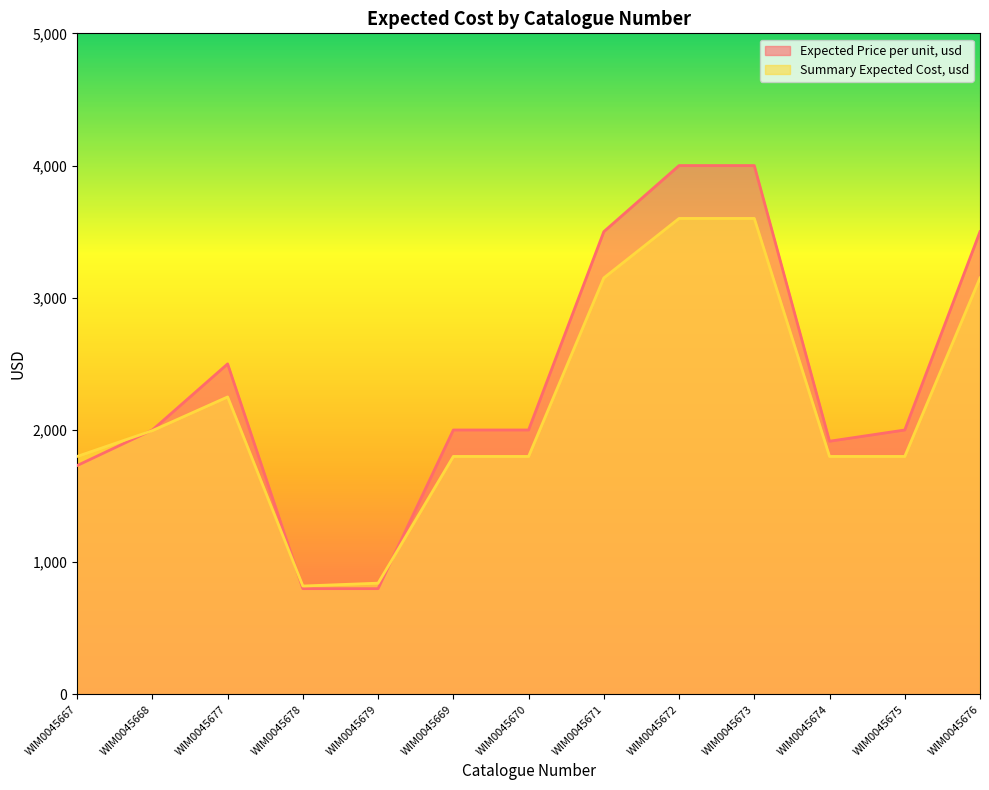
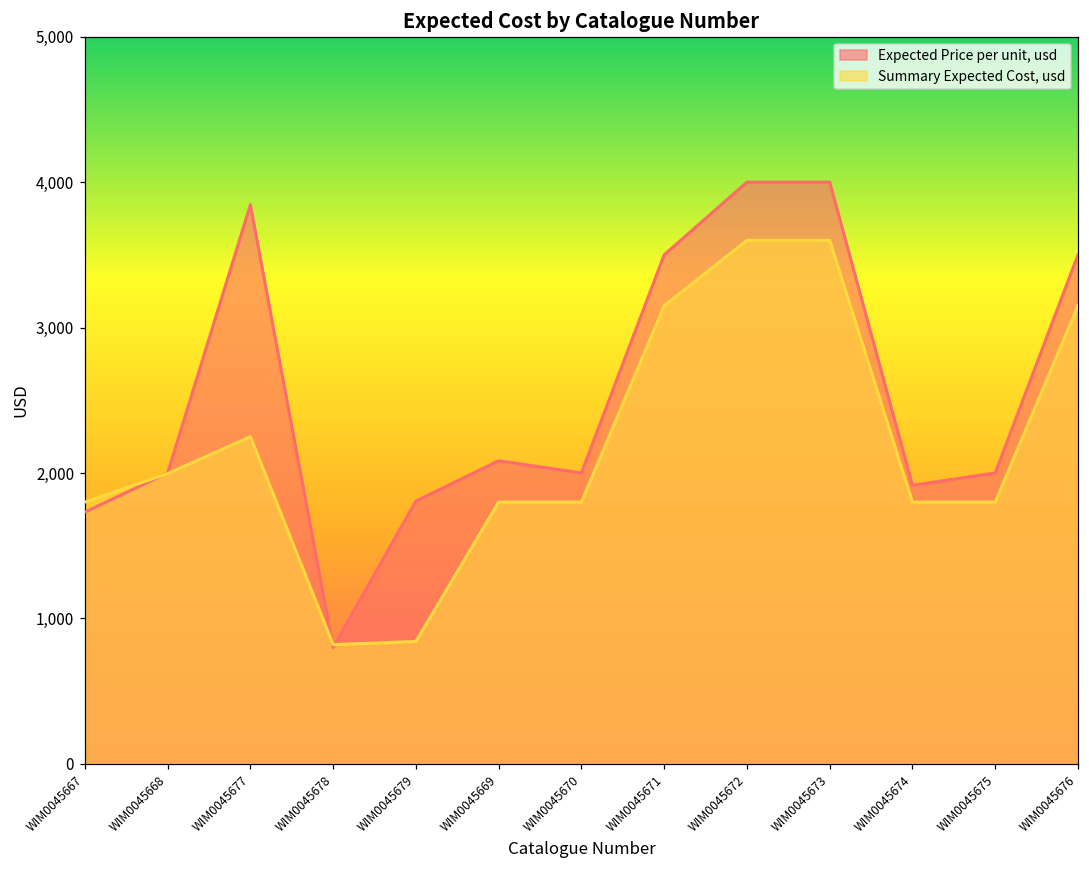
  {
    "Expected Price per unit, usd": {
      "WIM0045667": "1,730",
-     "WIM0045677": "2,500",
+     "WIM0045677": "3,840",
      "WIM0045678": "800",
-     "WIM0045679": "800",
-     "WIM0045669": "2,000",
+     "WIM0045679": "1,810",
+     "WIM0045669": "2,080",
      "WIM0045670": "2,000",
      "WIM0045671": "3,500",
      "WIM0045672": "4,000",
      "WIM0045673": "4,000",
      "WIM0045674": "1,920",
      "WIM0045675": "2,000",
      "WIM0045676": "3,500"
    },
    "Summary Expected Cost, usd": {
      "WIM0045667": "1,800",
      "WIM0045677": "2,250",
      "WIM0045678": "820",
      "WIM0045679": "840",
      "WIM0045669": "1,800",
      "WIM0045670": "1,800",
      "WIM0045671": "3,150",
      "WIM0045672": "3,600",
      "WIM0045673": "3,600",
      "WIM0045674": "1,800",
      "WIM0045675": "1,800",
      "WIM0045676": "3,150"
    }
  }
